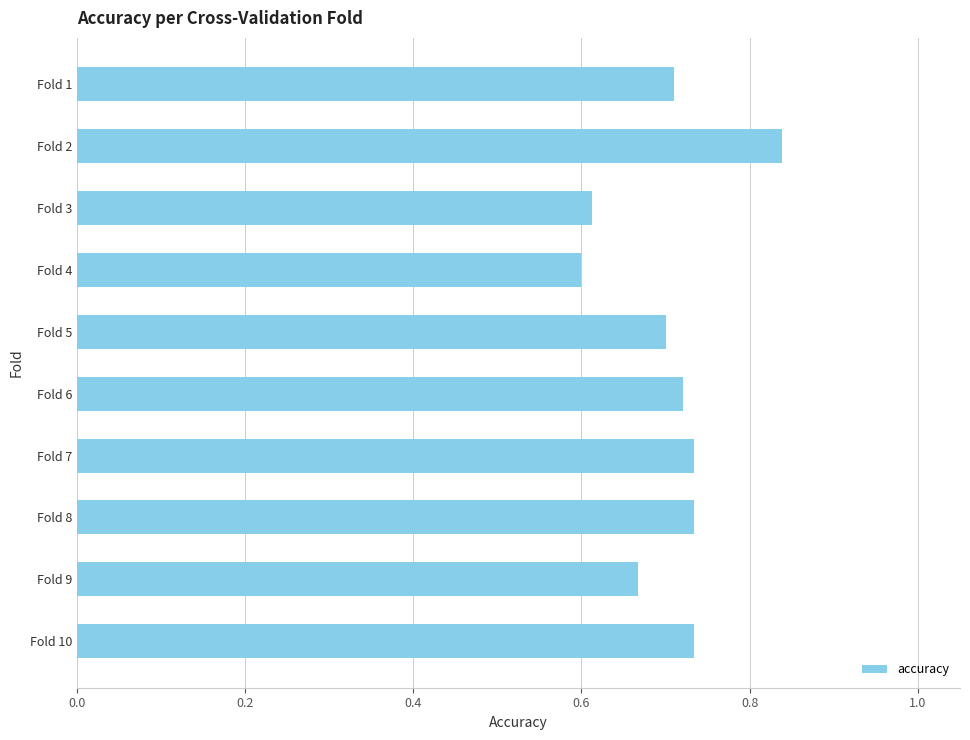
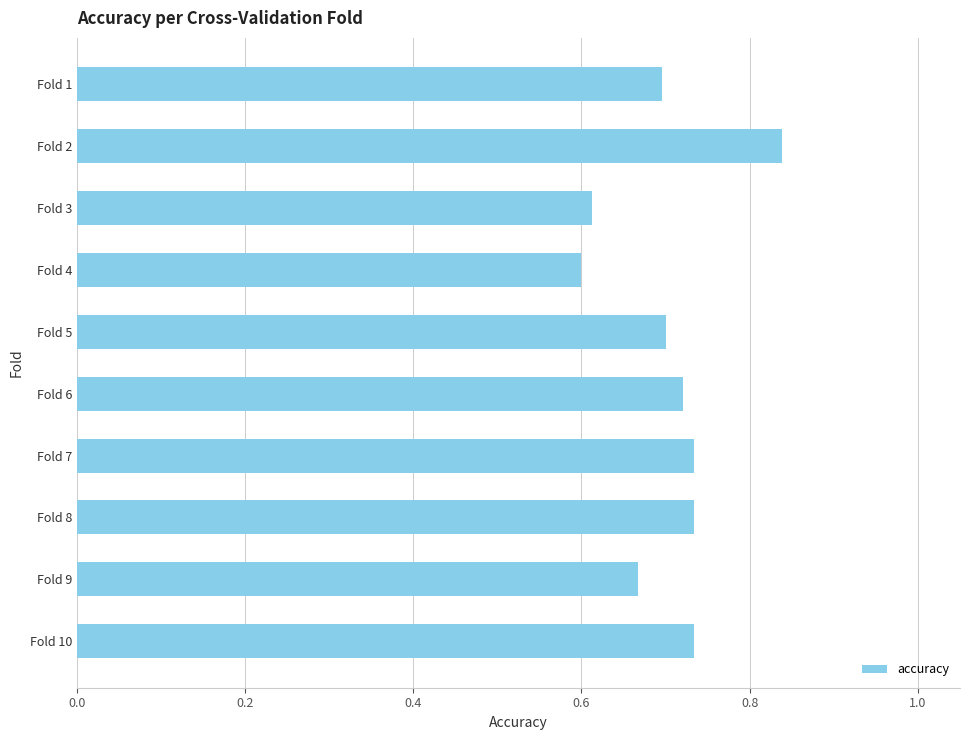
  {
-   "Fold 1": 0.71,
+   "Fold 1": 0.70,
    "Fold 2": 0.84,
    "Fold 3": 0.61,
    "Fold 4": 0.60,
    "Fold 5": 0.70,
    "Fold 6": 0.72,
    "Fold 7": 0.73,
    "Fold 8": 0.73,
    "Fold 9": 0.67,
    "Fold 10": 0.73
  }
